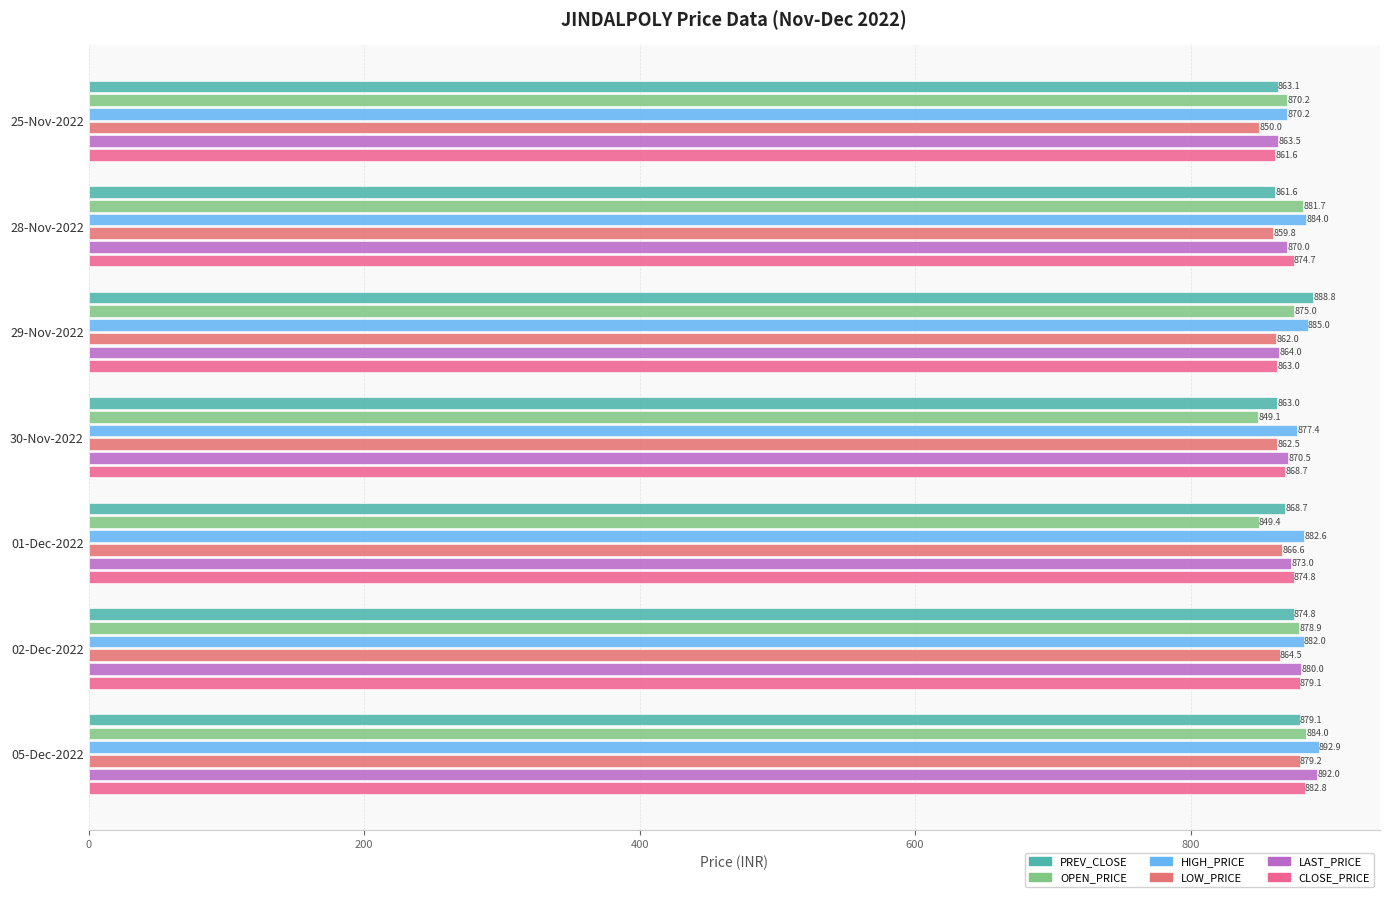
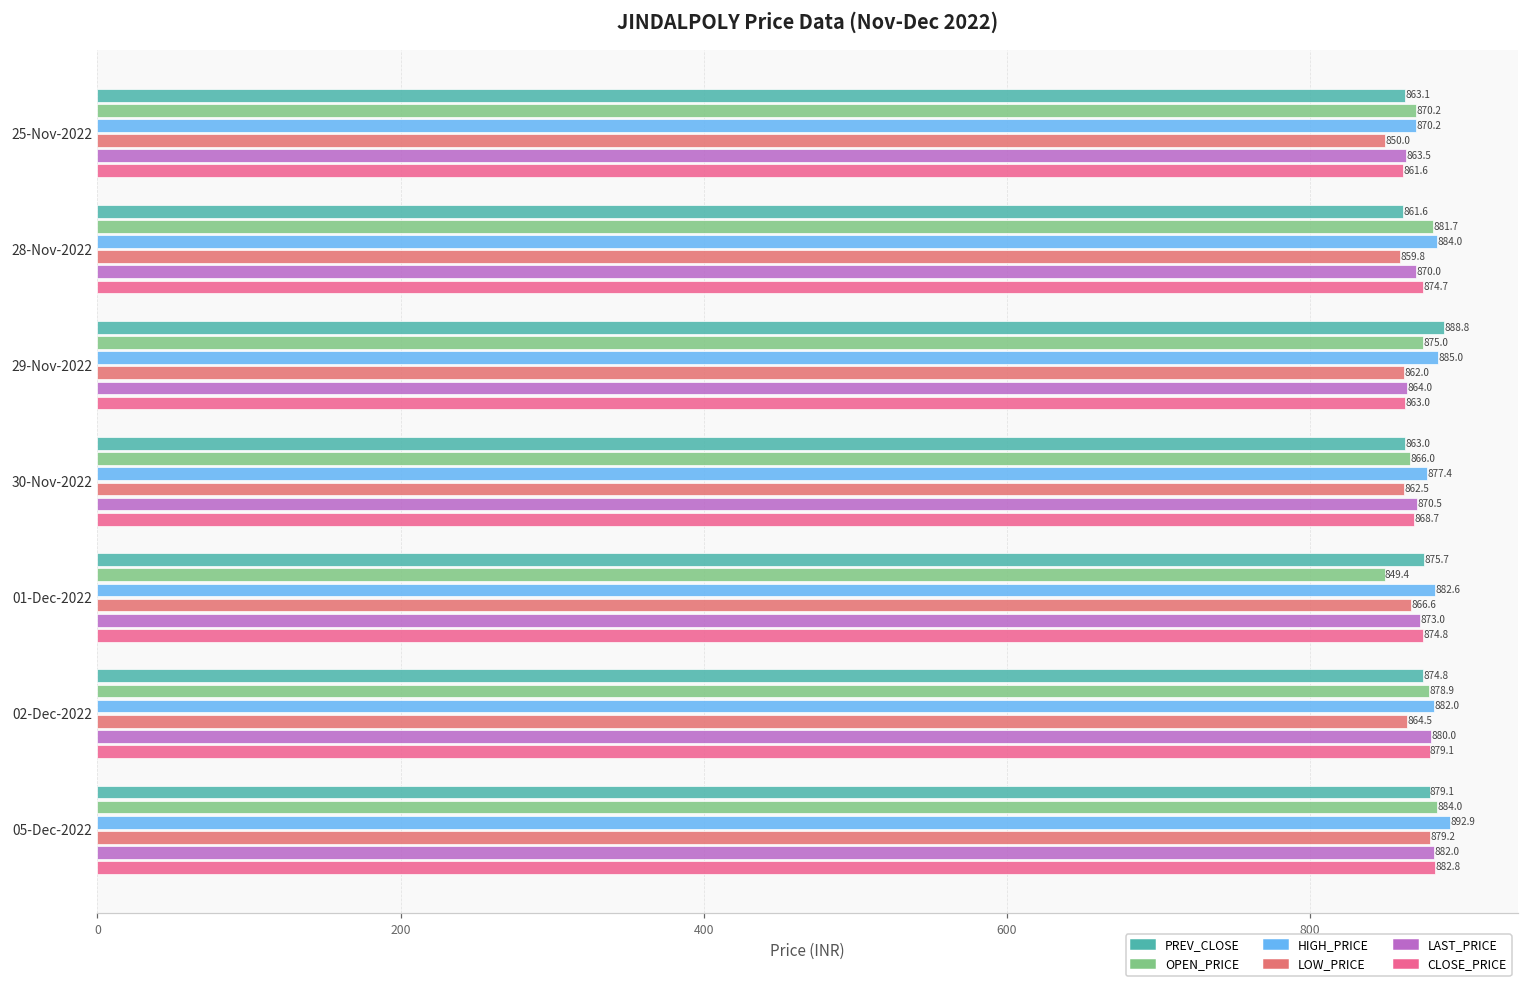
  {
    "PREV_CLOSE": {
      "25-Nov-2022": 863.1,
      "28-Nov-2022": 861.6,
      "29-Nov-2022": 888.8,
      "30-Nov-2022": 863.0,
-     "01-Dec-2022": 868.7,
+     "01-Dec-2022": 875.7,
      "02-Dec-2022": 874.8,
      "05-Dec-2022": 879.1
    },
    "OPEN_PRICE": {
      "25-Nov-2022": 870.2,
      "28-Nov-2022": 881.7,
      "29-Nov-2022": 875.0,
-     "30-Nov-2022": 849.1,
+     "30-Nov-2022": 866.0,
      "01-Dec-2022": 849.4,
      "02-Dec-2022": 878.9,
      "05-Dec-2022": 884.0
    },
    "HIGH_PRICE": {
      "25-Nov-2022": 870.2,
      "28-Nov-2022": 884.0,
      "29-Nov-2022": 885.0,
      "30-Nov-2022": 877.4,
      "01-Dec-2022": 882.6,
      "02-Dec-2022": 882.0,
      "05-Dec-2022": 892.9
    },
    "LAST_PRICE": {
      "25-Nov-2022": 863.5,
      "28-Nov-2022": 870.0,
      "29-Nov-2022": 864.0,
      "30-Nov-2022": 870.5,
      "01-Dec-2022": 873.0,
      "02-Dec-2022": 880.0,
-     "05-Dec-2022": 892.0
+     "05-Dec-2022": 882.0
    }
  }
